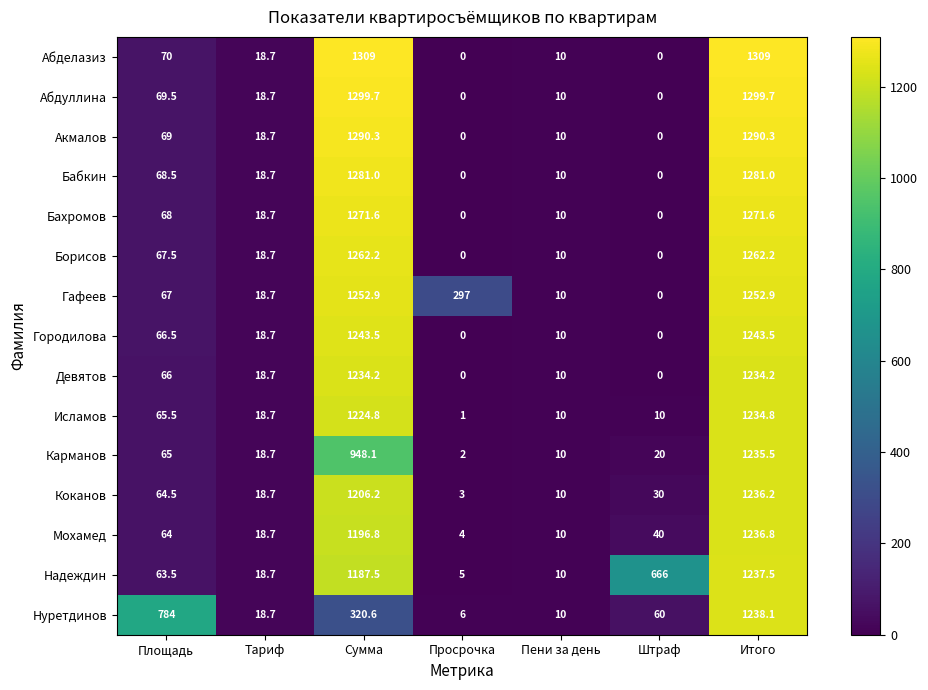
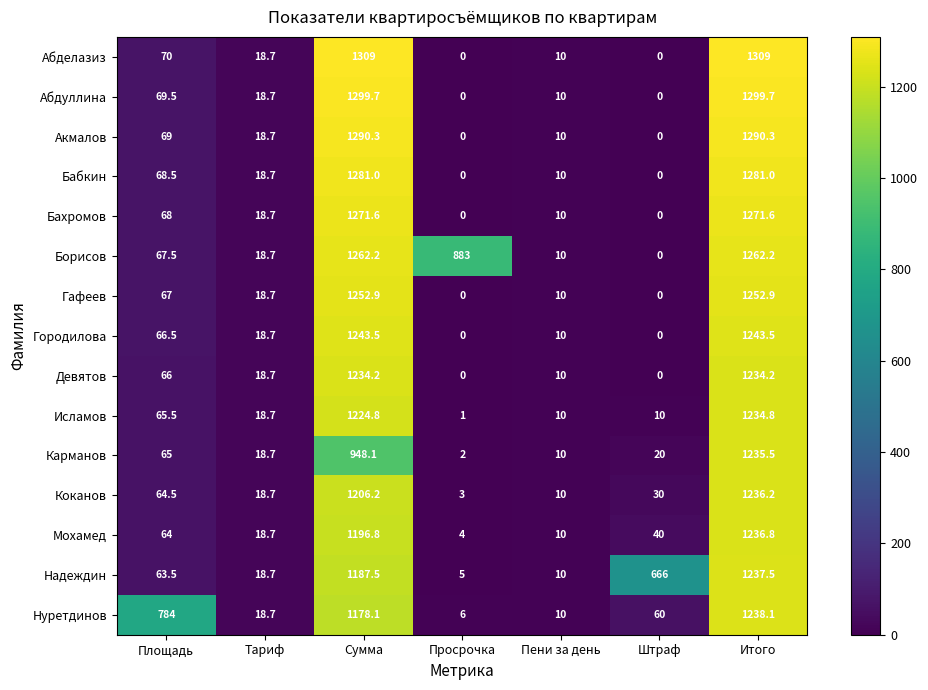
  {
    "Абделазиз": {
      "Площадь": 70,
      "Тариф": 18.7,
      "Сумма": 1309,
      "Просрочка": 0,
      "Пени за день": 10,
      "Штраф": 0,
      "Итого": 1309
    },
    "Абдуллина": {
      "Площадь": 69.5,
      "Тариф": 18.7,
      "Сумма": 1299.7,
      "Просрочка": 0,
      "Пени за день": 10,
      "Штраф": 0,
      "Итого": 1299.7
    },
    "Акмалов": {
      "Площадь": 69,
      "Тариф": 18.7,
      "Сумма": 1290.3,
      "Просрочка": 0,
      "Пени за день": 10,
      "Штраф": 0,
      "Итого": 1290.3
    },
    "Бабкин": {
      "Площадь": 68.5,
      "Тариф": 18.7,
      "Сумма": 1281.0,
      "Просрочка": 0,
      "Пени за день": 10,
      "Штраф": 0,
      "Итого": 1281.0
    },
    "Бахромов": {
      "Площадь": 68,
      "Тариф": 18.7,
      "Сумма": 1271.6,
      "Просрочка": 0,
      "Пени за день": 10,
      "Штраф": 0,
      "Итого": 1271.6
    },
    "Борисов": {
      "Площадь": 67.5,
      "Тариф": 18.7,
      "Сумма": 1262.2,
-     "Просрочка": 0,
+     "Просрочка": 883,
      "Пени за день": 10,
      "Штраф": 0,
      "Итого": 1262.2
    },
    "Гафеев": {
      "Площадь": 67,
      "Тариф": 18.7,
      "Сумма": 1252.9,
-     "Просрочка": 297,
+     "Просрочка": 0,
      "Пени за день": 10,
      "Штраф": 0,
      "Итого": 1252.9
    },
    "Городилова": {
      "Площадь": 66.5,
      "Тариф": 18.7,
      "Сумма": 1243.5,
      "Просрочка": 0,
      "Пени за день": 10,
      "Штраф": 0,
      "Итого": 1243.5
    },
    "Девятов": {
      "Площадь": 66,
      "Тариф": 18.7,
      "Сумма": 1234.2,
      "Просрочка": 0,
      "Пени за день": 10,
      "Штраф": 0,
      "Итого": 1234.2
    },
    "Исламов": {
      "Площадь": 65.5,
      "Тариф": 18.7,
      "Сумма": 1224.8,
      "Просрочка": 1,
      "Пени за день": 10,
      "Штраф": 10,
      "Итого": 1234.8
    },
    "Карманов": {
      "Площадь": 65,
      "Тариф": 18.7,
      "Сумма": 948.1,
      "Просрочка": 2,
      "Пени за день": 10,
      "Штраф": 20,
      "Итого": 1235.5
    },
    "Коканов": {
      "Площадь": 64.5,
      "Тариф": 18.7,
      "Сумма": 1206.2,
      "Просрочка": 3,
      "Пени за день": 10,
      "Штраф": 30,
      "Итого": 1236.2
    },
    "Мохамед": {
      "Площадь": 64,
      "Тариф": 18.7,
      "Сумма": 1196.8,
      "Просрочка": 4,
      "Пени за день": 10,
      "Штраф": 40,
      "Итого": 1236.8
    },
    "Надеждин": {
      "Площадь": 63.5,
      "Тариф": 18.7,
      "Сумма": 1187.5,
      "Просрочка": 5,
      "Пени за день": 10,
      "Штраф": 666,
      "Итого": 1237.5
    },
    "Нуретдинов": {
      "Площадь": 784,
      "Тариф": 18.7,
-     "Сумма": 320.6,
+     "Сумма": 1178.1,
      "Просрочка": 6,
      "Пени за день": 10,
      "Штраф": 60,
      "Итого": 1238.1
    }
  }
